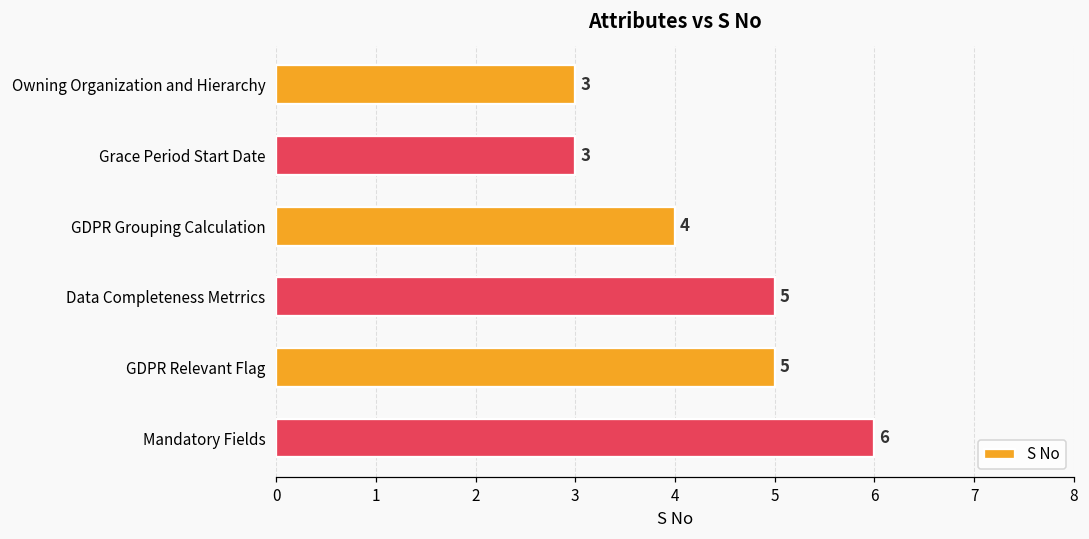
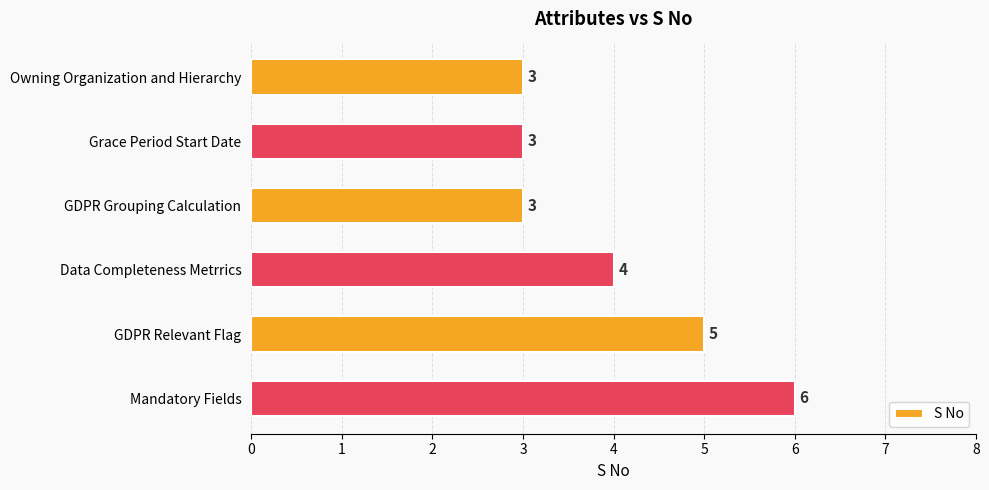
  {
    "Owning Organization and Hierarchy": 3,
    "Grace Period Start Date": 3,
-   "GDPR Grouping Calculation": 4,
-   "Data Completeness Metrrics": 5,
+   "GDPR Grouping Calculation": 3,
+   "Data Completeness Metrrics": 4,
    "GDPR Relevant Flag": 5,
    "Mandatory Fields": 6
  }
